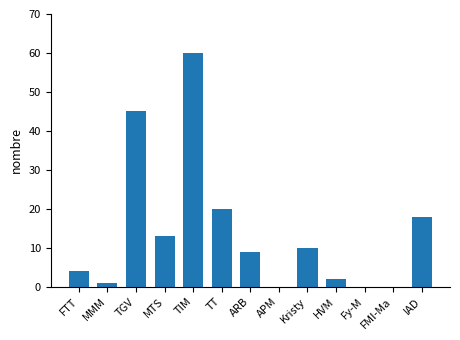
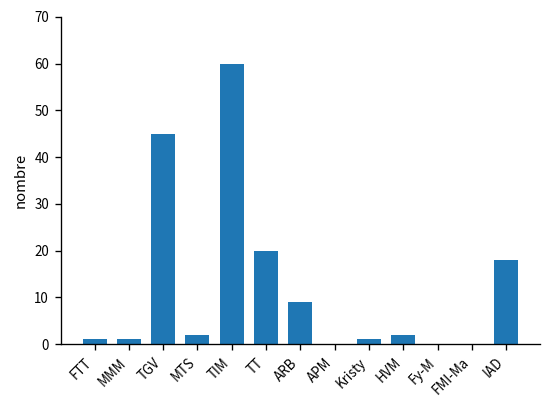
  {
-   "FTT": 4,
+   "FTT": 1,
    "MMM": 1,
    "TGV": 45,
-   "MTS": 13,
+   "MTS": 2,
    "TIM": 60,
    "TT": 20,
    "ARB": 9,
    "APM": 0,
-   "Kristy": 10,
+   "Kristy": 1,
    "HVM": 2,
    "Fy-M": 0,
    "FMI-Ma": 0,
    "IAD": 18
  }
